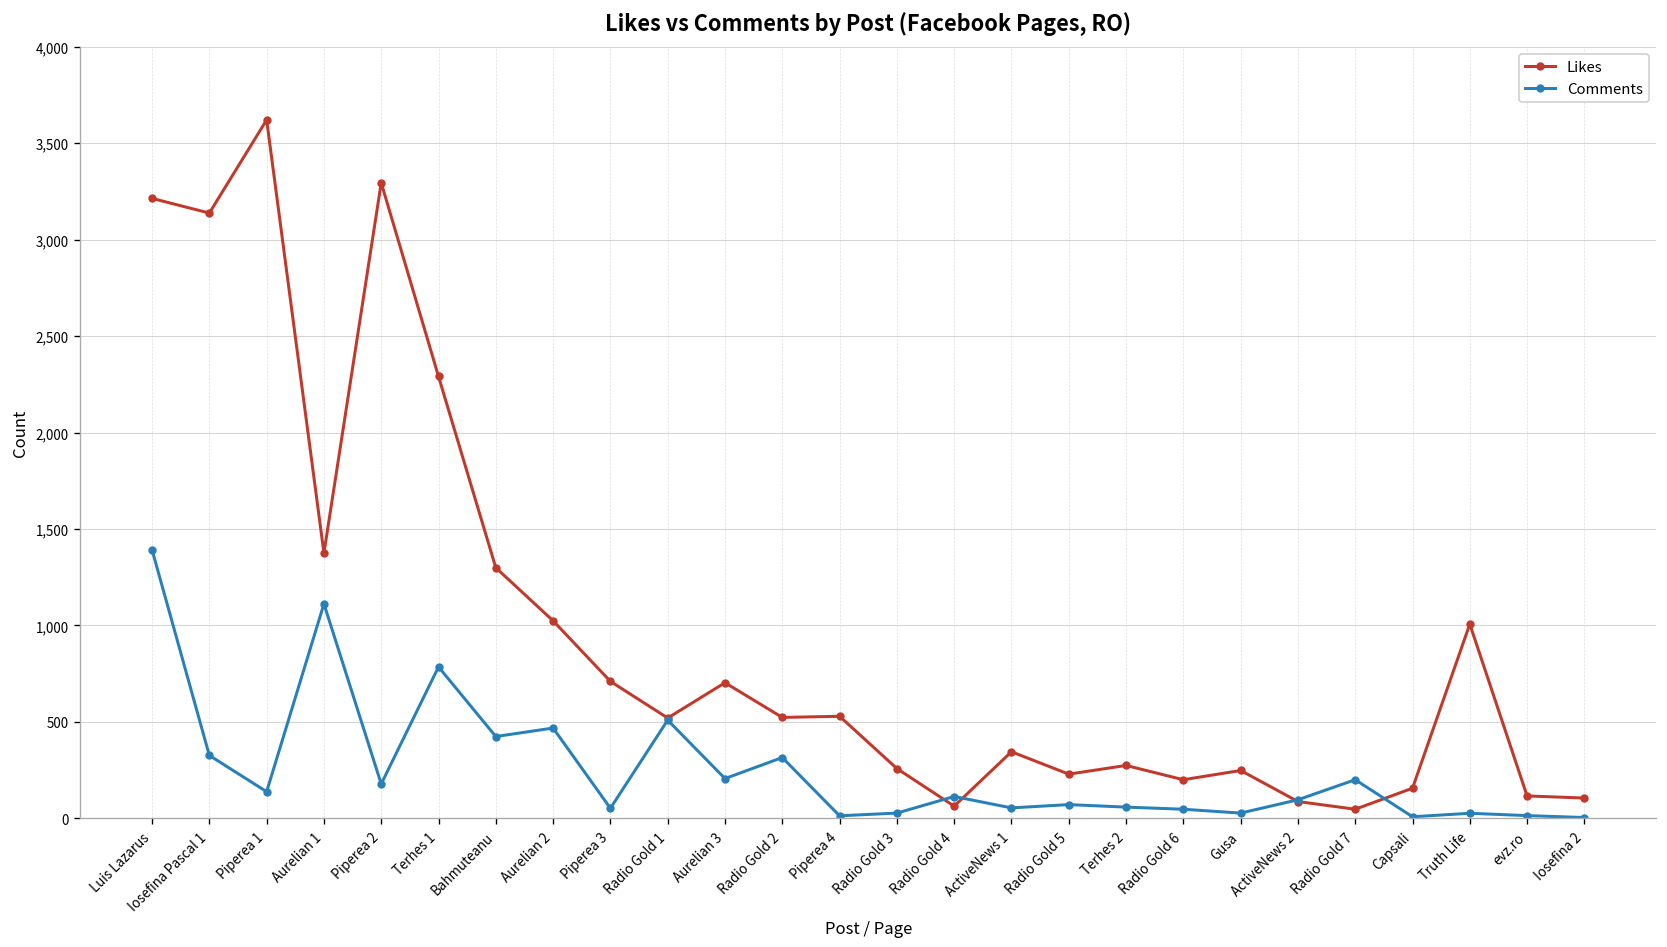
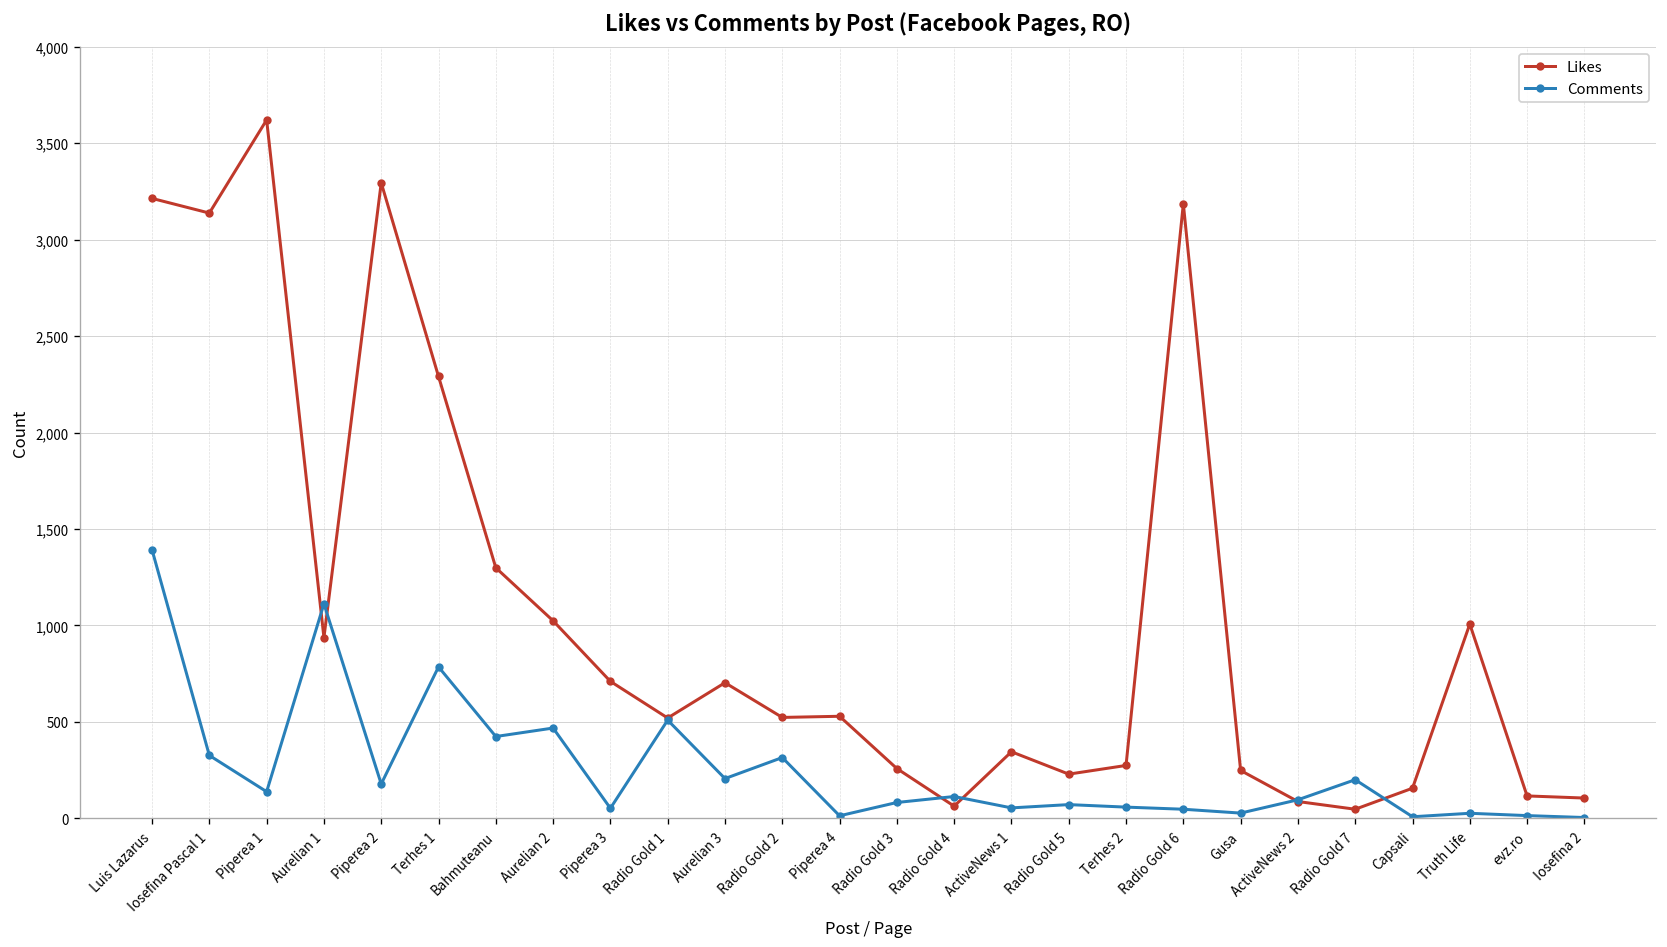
  {
    "Likes": {
      "Luis Lazarus": "3,210",
      "Iosefina Pascal 1": "3,140",
      "Piperea 1": "3,620",
-     "Aurelian 1": "1,380",
+     "Aurelian 1": "940",
      "Piperea 2": "3,300",
      "Terhes 1": "2,290",
      "Bahmuteanu": "1,300",
      "Aurelian 2": "1,020",
      "Piperea 3": "710",
      "Aurelian 3": "700",
      "Radio Gold 2": "520",
      "Piperea 4": "530",
      "Radio Gold 3": "260",
      "Radio Gold 4": "60",
      "ActiveNews 1": "350",
      "Radio Gold 5": "230",
      "Terhes 2": "270",
-     "Radio Gold 6": "200",
+     "Radio Gold 6": "3,190",
      "Gusa": "250",
      "Radio Gold 7": "50",
      "Capsali": "160",
      "Truth Life": "1,010",
      "evz.ro": "120",
      "Iosefina 2": "110"
    },
    "Comments": {
      "Luis Lazarus": "1,390",
      "Iosefina Pascal 1": "330",
      "Piperea 1": "140",
      "Aurelian 1": "1,110",
      "Piperea 2": "180",
      "Terhes 1": "790",
      "Bahmuteanu": "420",
      "Aurelian 2": "470",
      "Piperea 3": "50",
      "Aurelian 3": "210",
      "Radio Gold 2": "320",
      "Piperea 4": "10",
-     "Radio Gold 3": "30",
+     "Radio Gold 3": "80",
      "Radio Gold 4": "110",
      "ActiveNews 1": "50",
      "Radio Gold 5": "70",
      "Terhes 2": "60",
      "Radio Gold 6": "50",
      "Gusa": "30",
      "Radio Gold 7": "200",
      "Capsali": "10",
      "Truth Life": "30",
      "evz.ro": "10",
      "Iosefina 2": "0"
    }
  }
